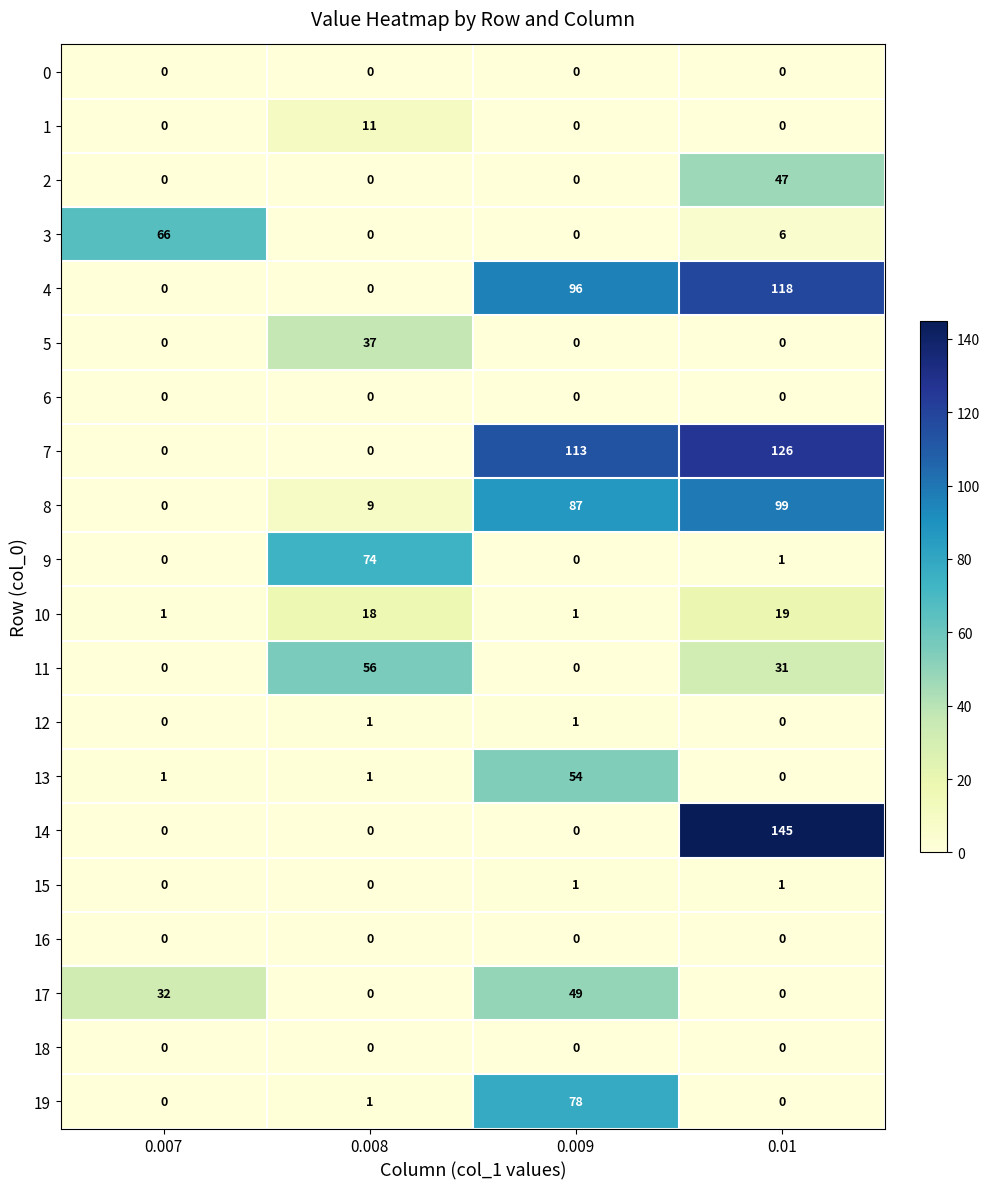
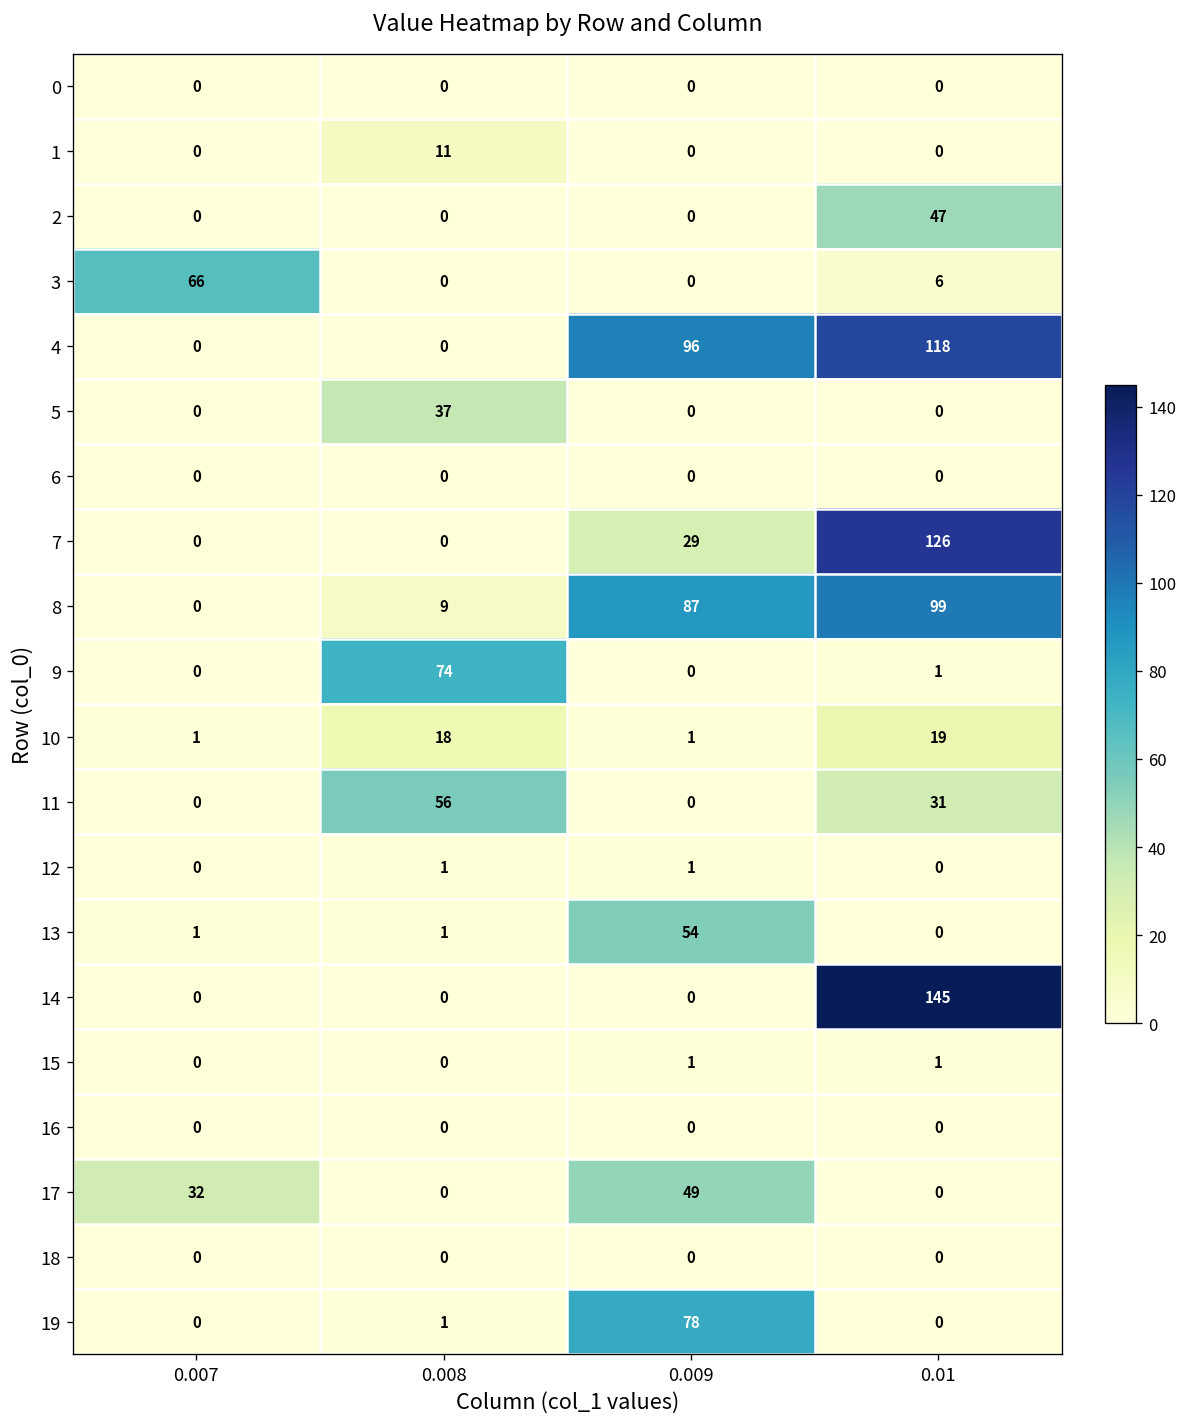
  {
    "0": {
      "0.007": 0,
      "0.008": 0,
      "0.009": 0,
      "0.01": 0
    },
    "1": {
      "0.007": 0,
      "0.008": 11,
      "0.009": 0,
      "0.01": 0
    },
    "2": {
      "0.007": 0,
      "0.008": 0,
      "0.009": 0,
      "0.01": 47
    },
    "3": {
      "0.007": 66,
      "0.008": 0,
      "0.009": 0,
      "0.01": 6
    },
    "4": {
      "0.007": 0,
      "0.008": 0,
      "0.009": 96,
      "0.01": 118
    },
    "5": {
      "0.007": 0,
      "0.008": 37,
      "0.009": 0,
      "0.01": 0
    },
    "6": {
      "0.007": 0,
      "0.008": 0,
      "0.009": 0,
      "0.01": 0
    },
    "7": {
      "0.007": 0,
      "0.008": 0,
-     "0.009": 113,
+     "0.009": 29,
      "0.01": 126
    },
    "8": {
      "0.007": 0,
      "0.008": 9,
      "0.009": 87,
      "0.01": 99
    },
    "9": {
      "0.007": 0,
      "0.008": 74,
      "0.009": 0,
      "0.01": 1
    },
    "10": {
      "0.007": 1,
      "0.008": 18,
      "0.009": 1,
      "0.01": 19
    },
    "11": {
      "0.007": 0,
      "0.008": 56,
      "0.009": 0,
      "0.01": 31
    },
    "12": {
      "0.007": 0,
      "0.008": 1,
      "0.009": 1,
      "0.01": 0
    },
    "13": {
      "0.007": 1,
      "0.008": 1,
      "0.009": 54,
      "0.01": 0
    },
    "14": {
      "0.007": 0,
      "0.008": 0,
      "0.009": 0,
      "0.01": 145
    },
    "15": {
      "0.007": 0,
      "0.008": 0,
      "0.009": 1,
      "0.01": 1
    },
    "16": {
      "0.007": 0,
      "0.008": 0,
      "0.009": 0,
      "0.01": 0
    },
    "17": {
      "0.007": 32,
      "0.008": 0,
      "0.009": 49,
      "0.01": 0
    },
    "18": {
      "0.007": 0,
      "0.008": 0,
      "0.009": 0,
      "0.01": 0
    },
    "19": {
      "0.007": 0,
      "0.008": 1,
      "0.009": 78,
      "0.01": 0
    }
  }
